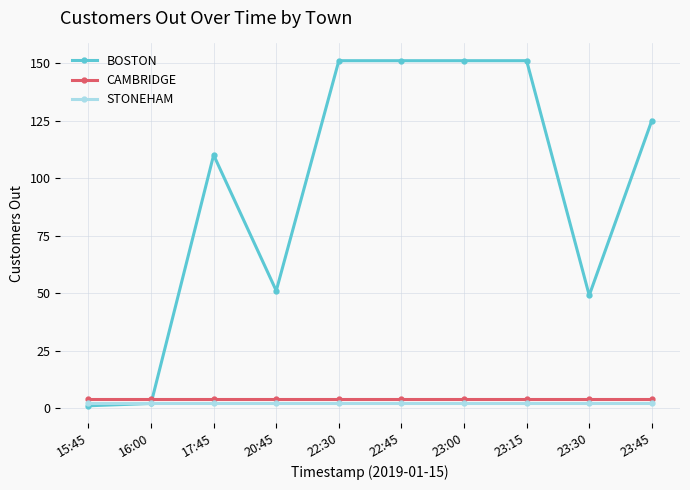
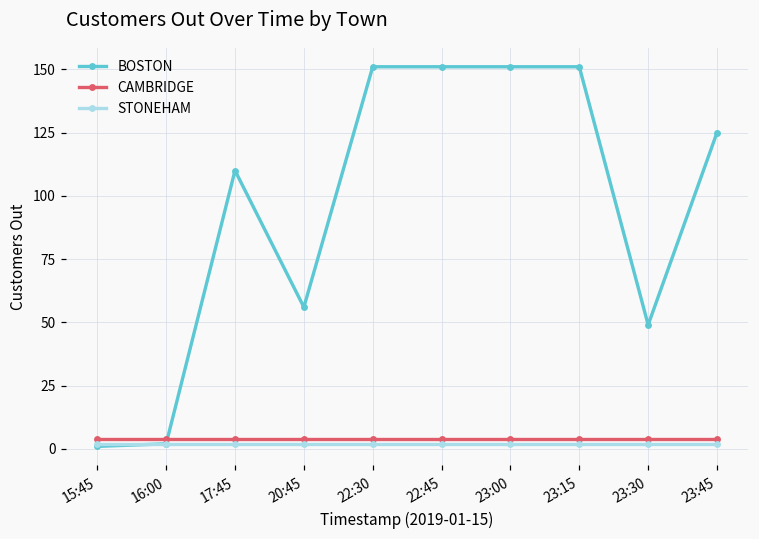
  {
    "BOSTON": {
      "17:45": 110,
-     "20:45": 51,
+     "20:45": 56,
      "22:30": 151,
      "22:45": 151,
      "23:00": 151,
      "23:15": 151,
      "23:30": 49,
      "23:45": 125
    },
    "CAMBRIDGE": {
      "15:45": 4,
      "16:00": 4,
      "17:45": 4,
      "20:45": 4,
      "22:30": 4,
      "22:45": 4,
      "23:00": 4,
      "23:15": 4,
      "23:30": 4,
      "23:45": 4
    },
    "STONEHAM": {
      "17:45": 2,
      "20:45": 2,
      "22:30": 2,
      "22:45": 2,
      "23:00": 2,
      "23:15": 2,
      "23:30": 2,
      "23:45": 2
    }
  }
